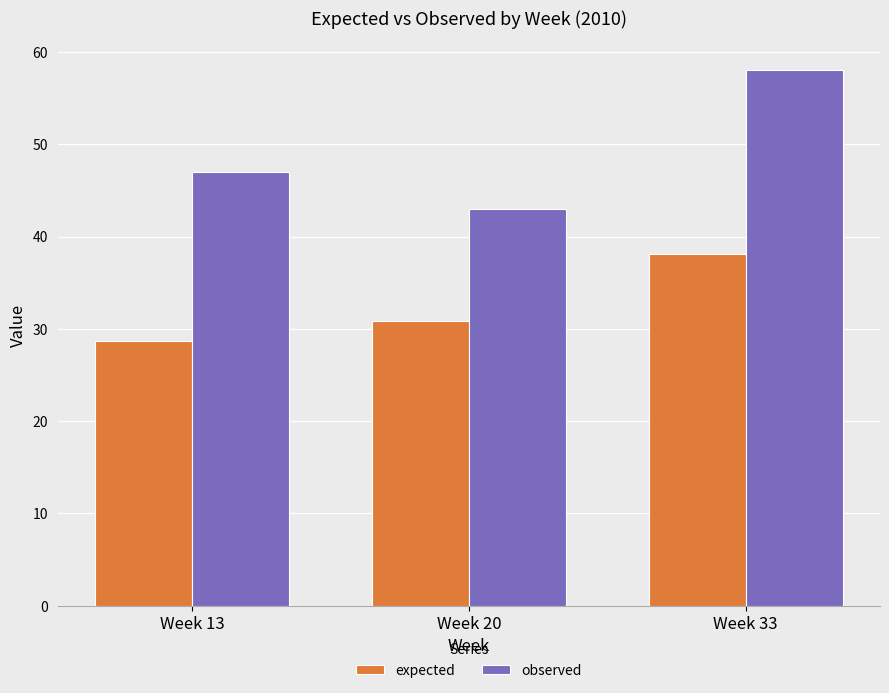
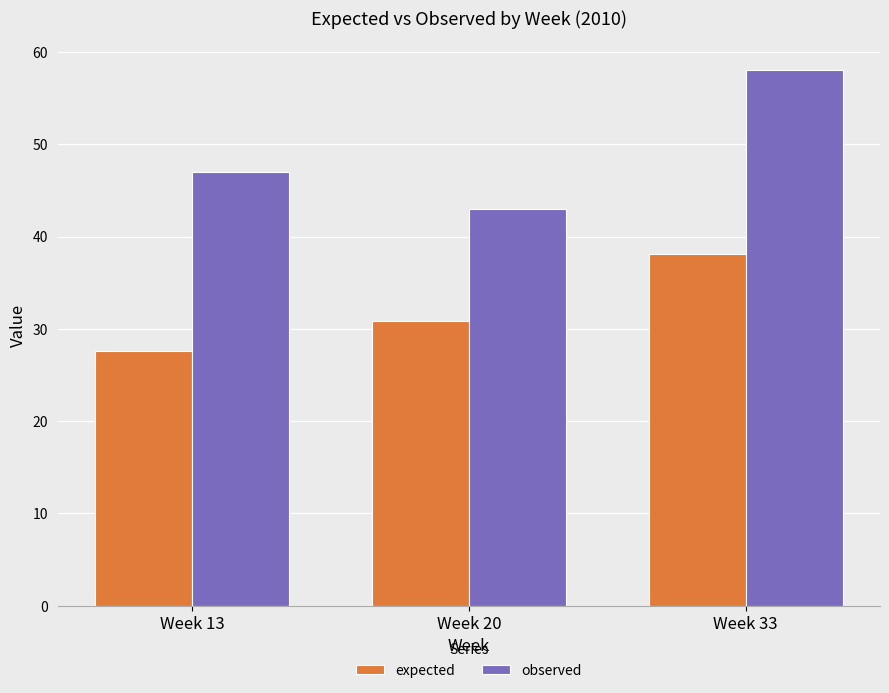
  {
    "expected": {
-     "Week 13": 29,
+     "Week 13": 28,
      "Week 20": 31,
      "Week 33": 38
    },
    "observed": {
      "Week 13": 47,
      "Week 20": 43,
      "Week 33": 58
    }
  }
